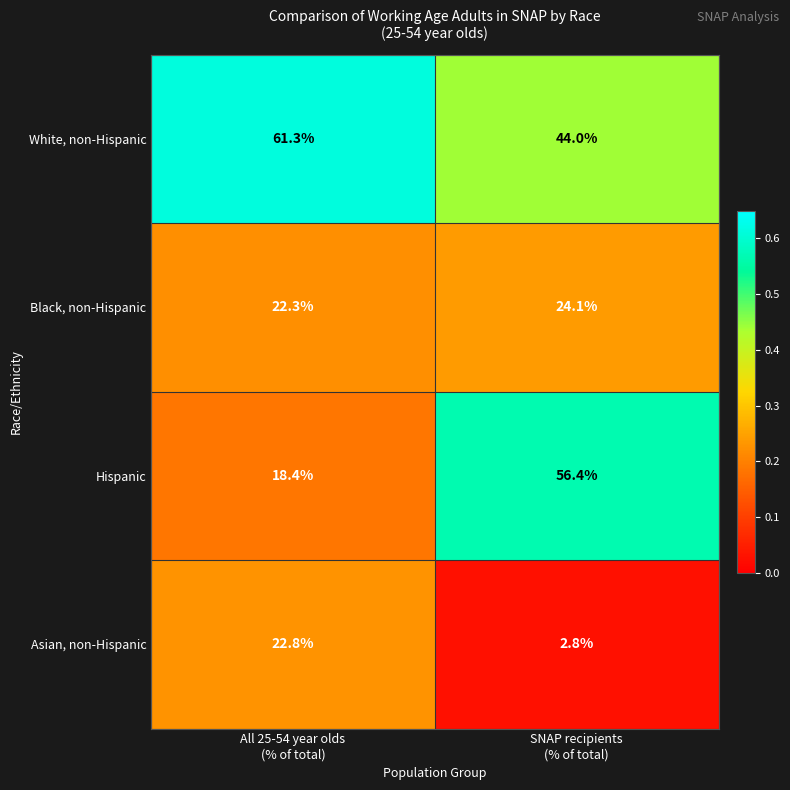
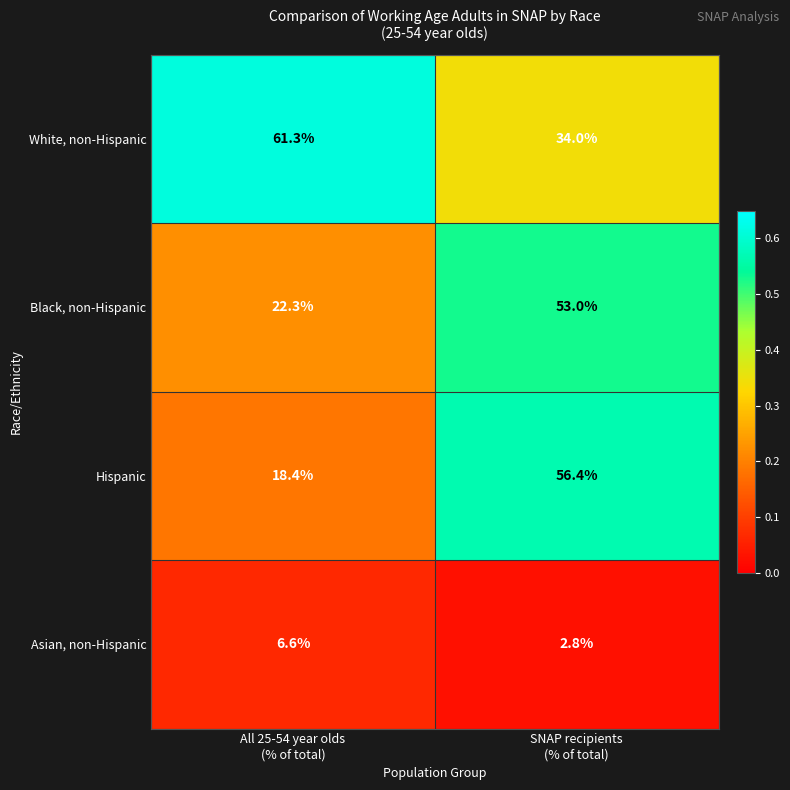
  {
    "White, non-Hispanic": {
      "All 25-54 year olds (% of total)": "61.3%",
-     "SNAP recipients (% of total)": "44.0%"
+     "SNAP recipients (% of total)": "34.0%"
    },
    "Black, non-Hispanic": {
      "All 25-54 year olds (% of total)": "22.3%",
-     "SNAP recipients (% of total)": "24.1%"
+     "SNAP recipients (% of total)": "53.0%"
    },
    "Hispanic": {
      "All 25-54 year olds (% of total)": "18.4%",
      "SNAP recipients (% of total)": "56.4%"
    },
    "Asian, non-Hispanic": {
-     "All 25-54 year olds (% of total)": "22.8%",
+     "All 25-54 year olds (% of total)": "6.6%",
      "SNAP recipients (% of total)": "2.8%"
    }
  }
